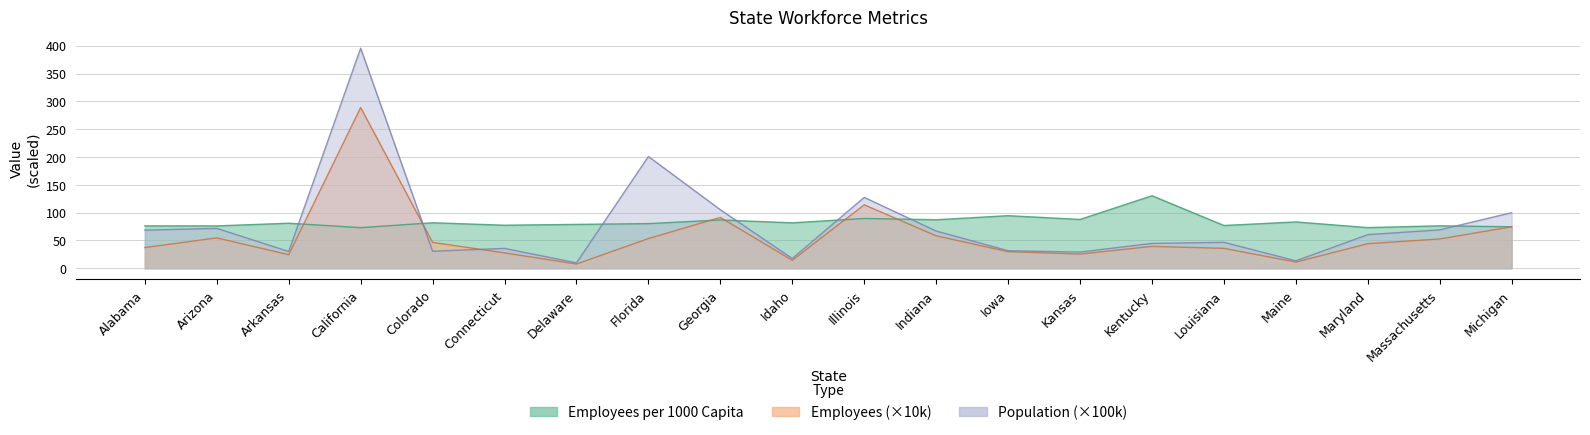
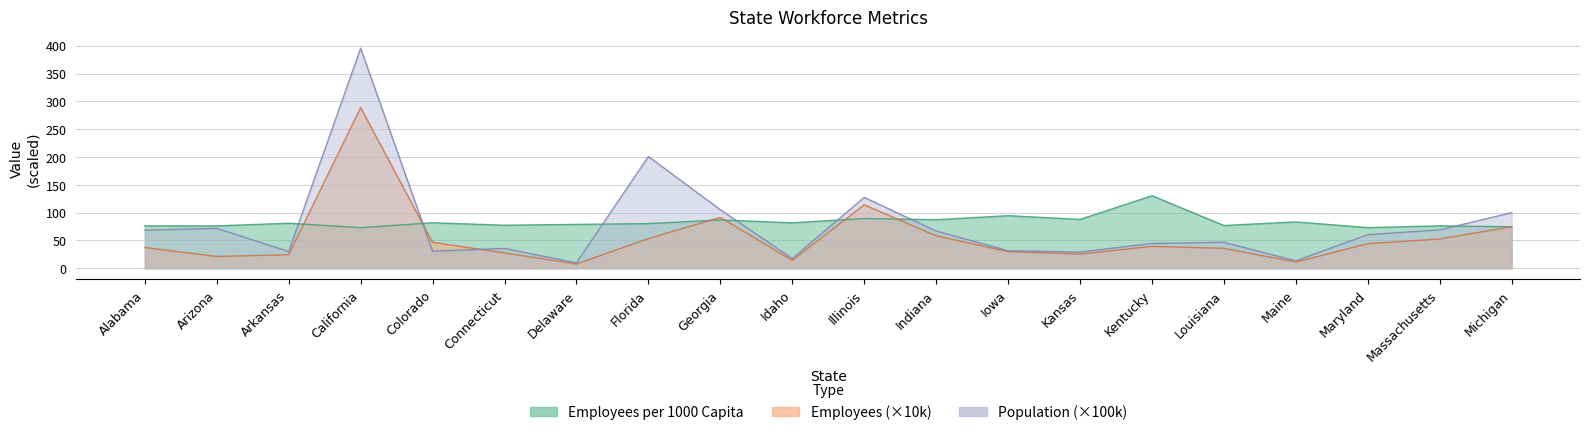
  {
    "Employees per 1000 Capita": {
      "Alabama": 80,
      "Arkansas": 80,
      "California": 70,
      "Colorado": 80,
      "Connecticut": 80,
      "Delaware": 80,
      "Florida": 80,
      "Idaho": 80,
      "Illinois": 90,
      "Indiana": 90,
      "Iowa": 90,
      "Kansas": 90,
      "Kentucky": 130,
      "Louisiana": 80,
      "Maine": 80,
      "Maryland": 70,
      "Massachusetts": 80
    },
    "Employees (×10k)": {
      "Alabama": 40,
-     "Arizona": 50,
+     "Arizona": 20,
      "Arkansas": 20,
      "California": 290,
      "Colorado": 50,
      "Connecticut": 30,
      "Florida": 50,
      "Illinois": 110,
      "Indiana": 60,
      "Kentucky": 40,
      "Louisiana": 40,
      "Maryland": 40,
      "Massachusetts": 50
    },
    "Population (×100k)": {
      "Alabama": 70,
      "Arkansas": 30,
      "California": 400,
      "Colorado": 30,
      "Connecticut": 40,
      "Florida": 200,
      "Georgia": 110,
      "Illinois": 130,
      "Indiana": 70,
      "Kentucky": 40,
      "Louisiana": 50,
      "Maryland": 60,
      "Massachusetts": 70,
      "Michigan": 100
    }
  }
